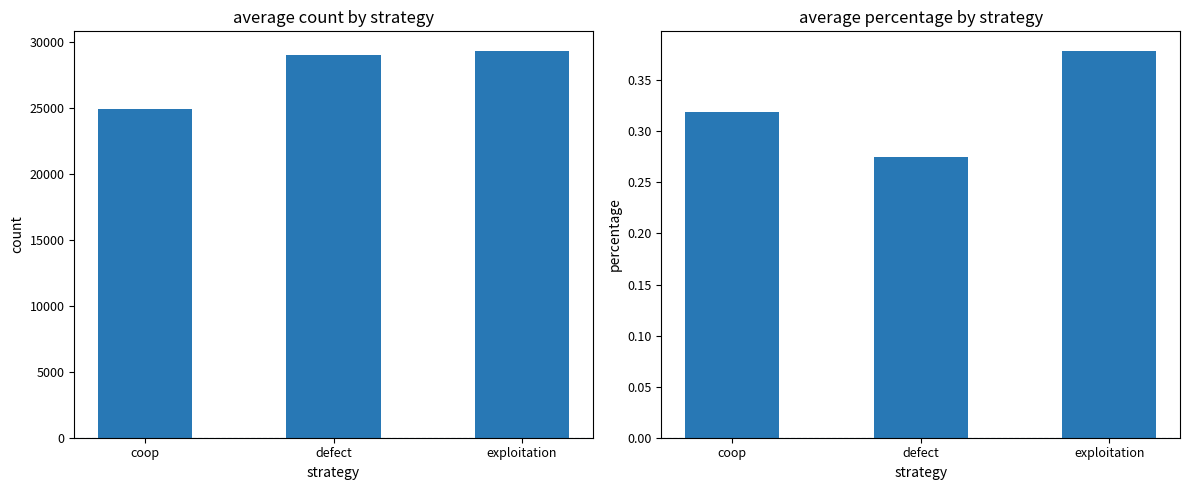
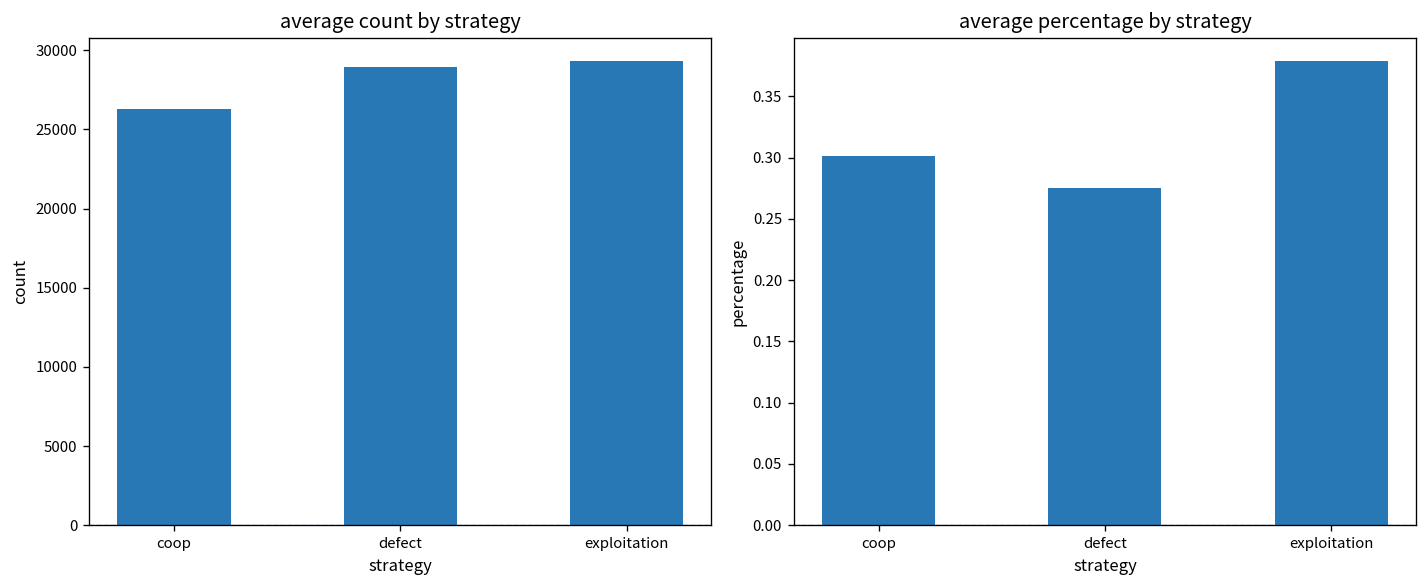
  {
    "average count by strategy": {
-     "coop": 24900,
+     "coop": 26300,
      "defect": 29000,
      "exploitation": 29300
    },
    "average percentage by strategy": {
-     "coop": 0.319,
+     "coop": 0.301,
      "defect": 0.275,
      "exploitation": 0.379
    }
  }
